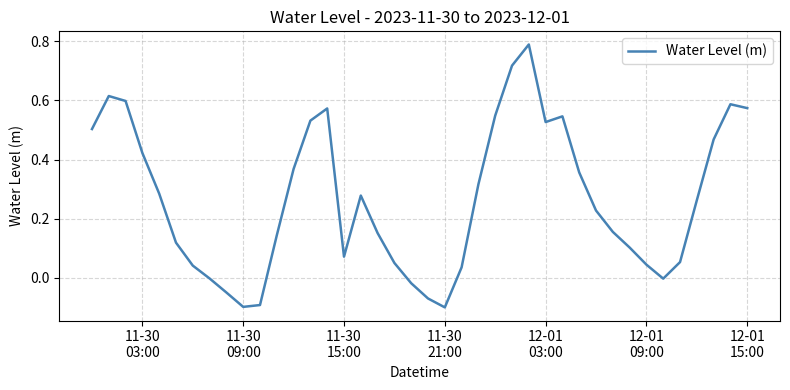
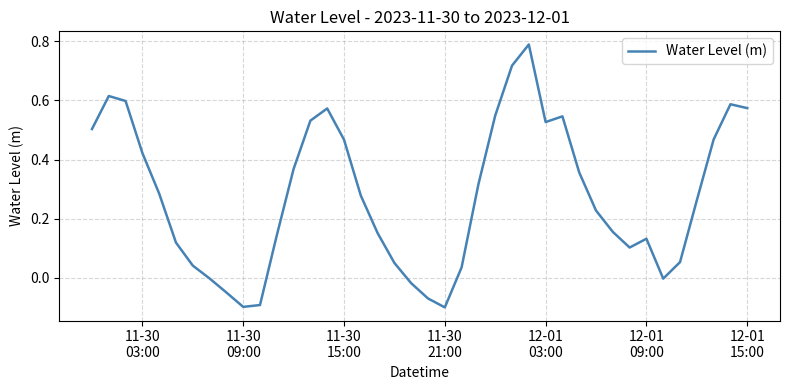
  {
    "11-30 03:00": 0.42,
    "11-30 09:00": -0.10,
-   "11-30 15:00": 0.07,
+   "11-30 15:00": 0.47,
    "11-30 21:00": -0.10,
    "12-01 03:00": 0.53,
-   "12-01 09:00": 0.04,
+   "12-01 09:00": 0.13,
    "12-01 15:00": 0.57
  }
